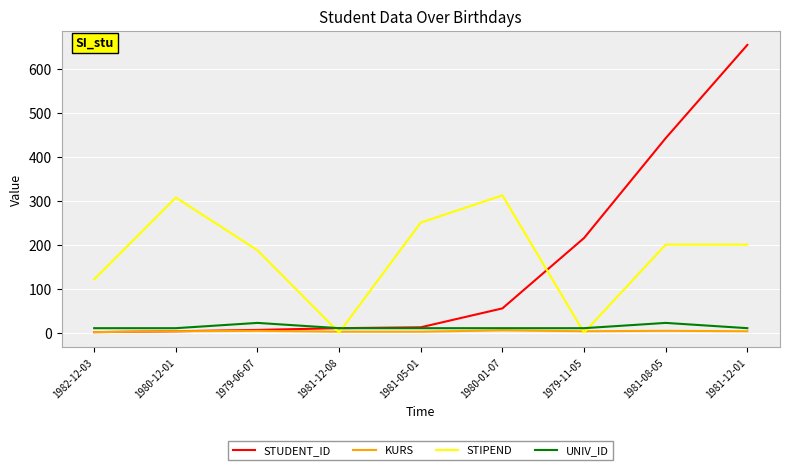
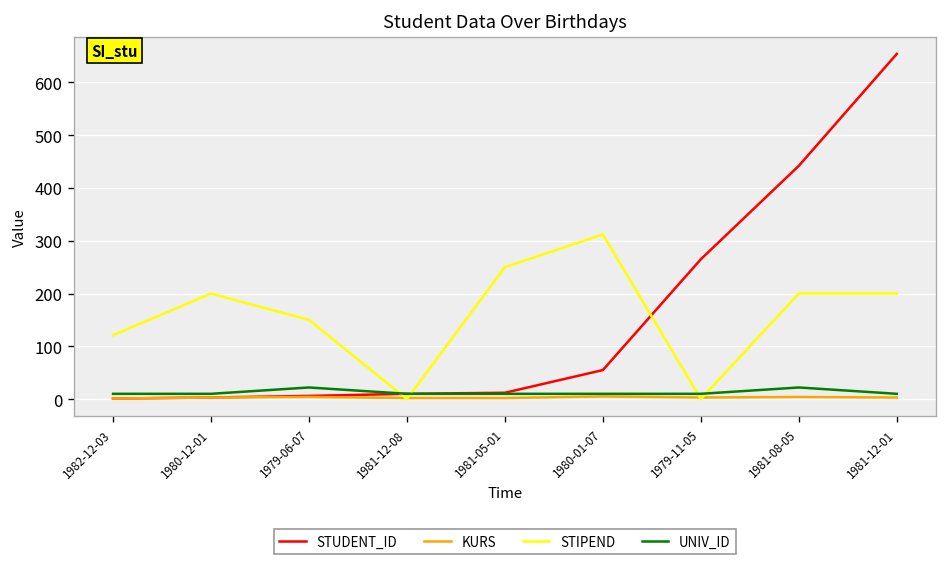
  {
    "STUDENT_ID": {
      "1980-01-07": 60,
-     "1979-11-05": 220,
+     "1979-11-05": 270,
      "1981-08-05": 440,
      "1981-12-01": 650
    },
    "KURS": {
      "1981-05-01": 0,
      "1981-08-05": 0,
      "1981-12-01": 0
    },
    "STIPEND": {
      "1982-12-03": 120,
-     "1980-12-01": 310,
-     "1979-06-07": 190,
+     "1980-12-01": 200,
+     "1979-06-07": 150,
      "1981-05-01": 250,
      "1980-01-07": 310,
      "1981-08-05": 200,
      "1981-12-01": 200
    },
    "UNIV_ID": {
      "1982-12-03": 10,
      "1980-12-01": 10,
      "1979-06-07": 20,
      "1979-11-05": 10,
      "1981-08-05": 20,
      "1981-12-01": 10
    }
  }
